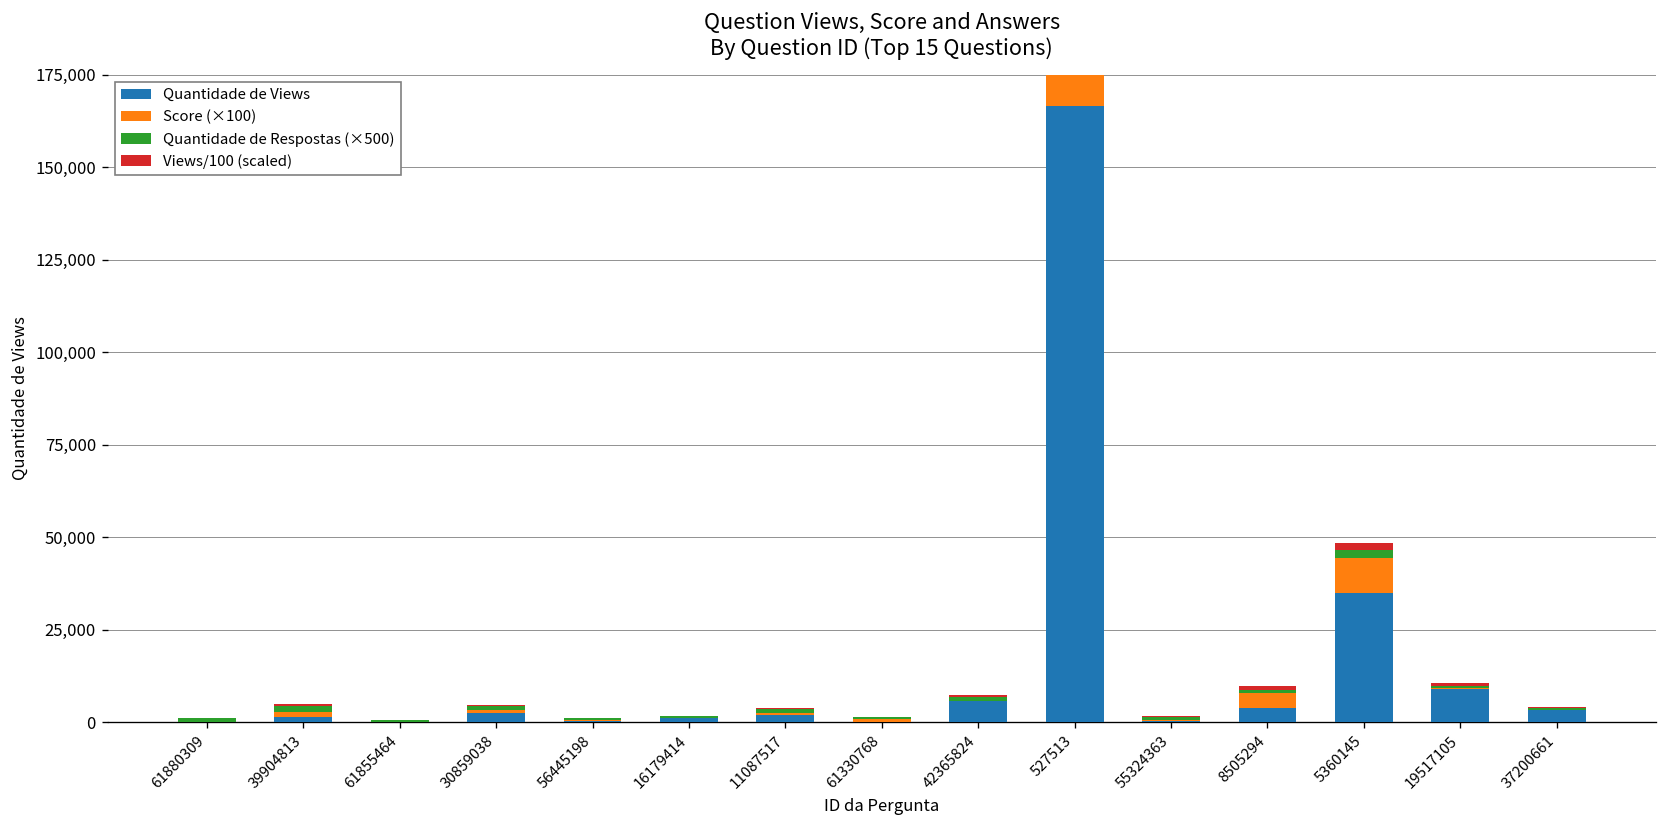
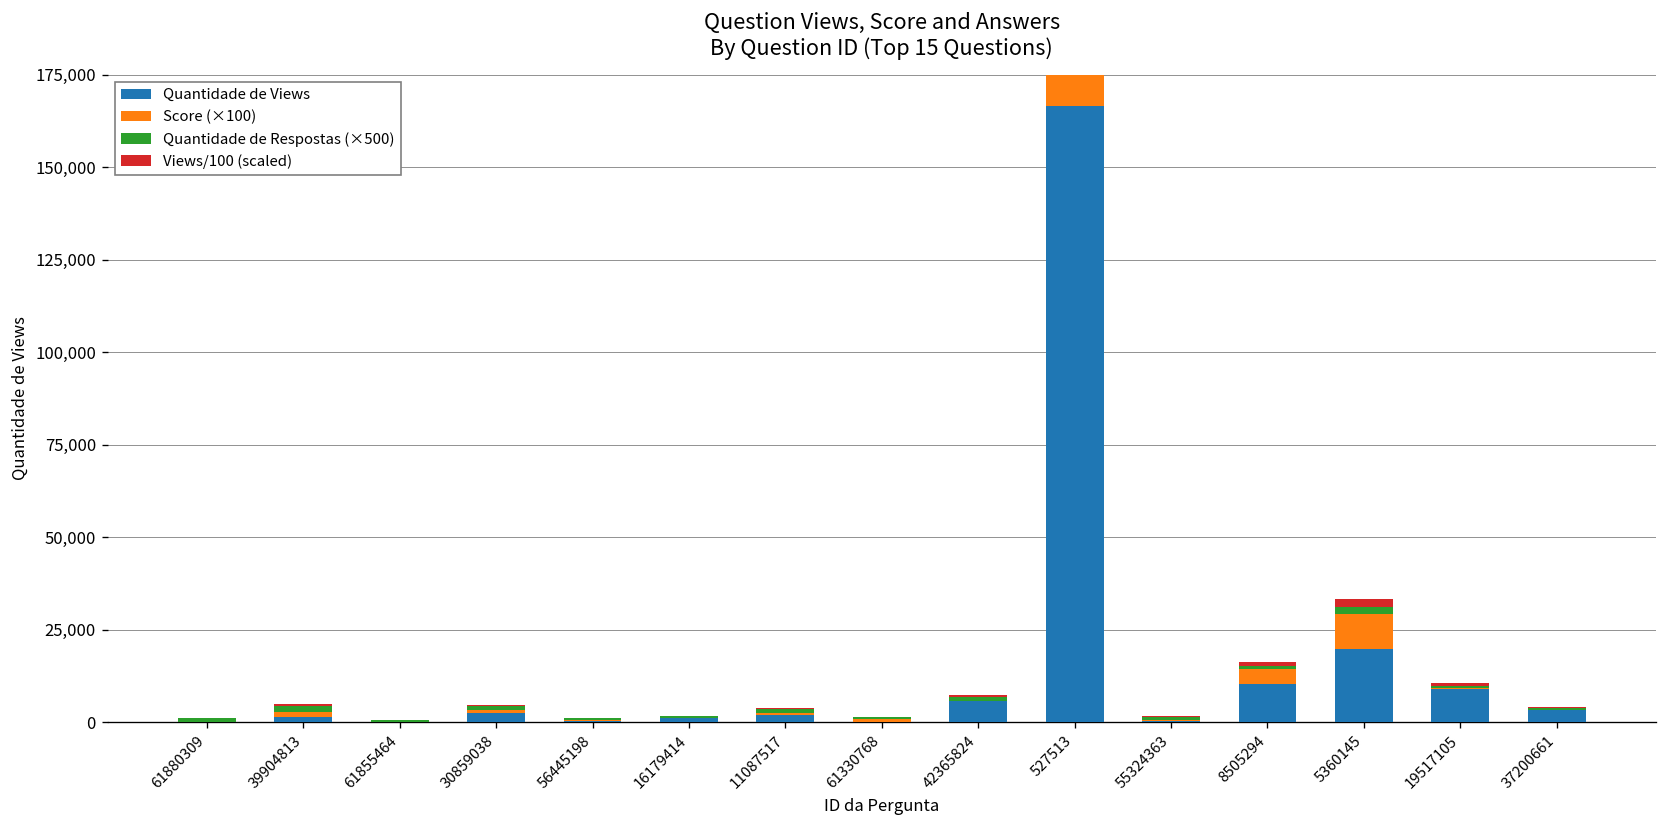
  {
    "Quantidade de Views": {
      "39904813": "1,000",
      "30859038": "3,000",
      "16179414": "1,000",
      "11087517": "2,000",
      "42365824": "6,000",
      "527513": "167,000",
-     "8505294": "4,000",
-     "5360145": "35,000",
+     "8505294": "10,000",
+     "5360145": "20,000",
      "19517105": "9,000",
      "37200661": "3,000"
    },
    "Score (×100)": {
      "39904813": "2,000",
      "8505294": "4,000",
      "5360145": "10,000"
    },
    "Quantidade de Respostas (×500)": {
      "61880309": "1,000",
      "39904813": "2,000",
      "30859038": "1,000",
      "11087517": "1,000",
      "42365824": "1,000",
      "55324363": "1,000",
      "8505294": "1,000",
      "5360145": "2,000"
    },
    "Views/100 (scaled)": {
      "61880309": "0",
      "61855464": "0",
      "8505294": "1,000",
      "5360145": "2,000",
      "19517105": "1,000"
    }
  }
